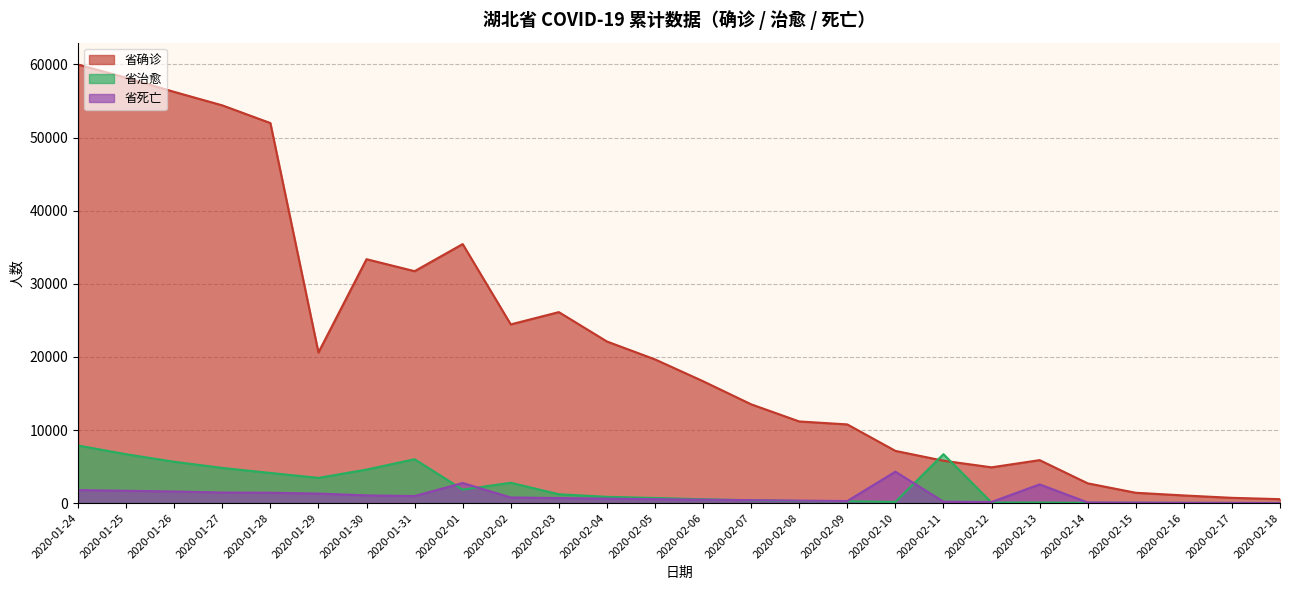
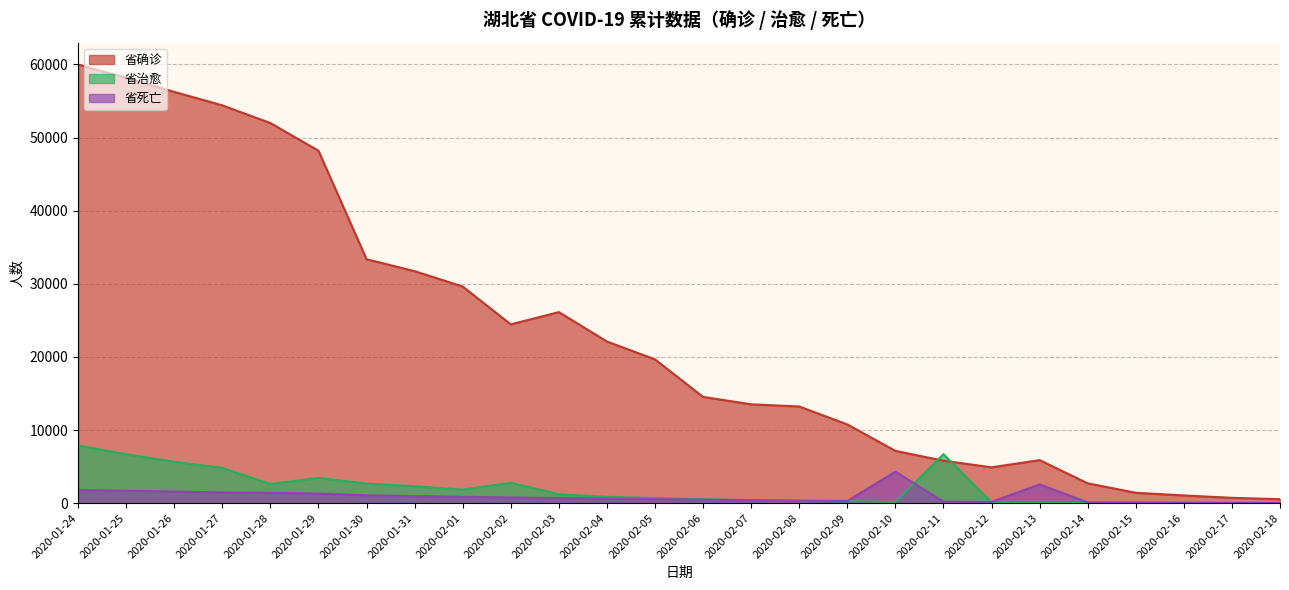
  {
    "省确诊": {
      "2020-01-24": 60000,
      "2020-01-26": 56000,
      "2020-01-27": 54000,
      "2020-01-28": 52000,
-     "2020-01-29": 21000,
+     "2020-01-29": 48000,
      "2020-01-30": 33000,
      "2020-01-31": 32000,
-     "2020-02-01": 35000,
+     "2020-02-01": 30000,
      "2020-02-02": 24000,
      "2020-02-03": 26000,
      "2020-02-04": 22000,
      "2020-02-05": 20000,
-     "2020-02-06": 17000,
+     "2020-02-06": 15000,
      "2020-02-07": 14000,
-     "2020-02-08": 11000,
+     "2020-02-08": 13000,
      "2020-02-09": 11000,
      "2020-02-10": 7000,
      "2020-02-11": 6000,
      "2020-02-12": 5000,
      "2020-02-13": 6000,
      "2020-02-14": 3000,
      "2020-02-15": 1000,
      "2020-02-16": 1000,
      "2020-02-17": 1000,
      "2020-02-18": 1000
    },
    "省治愈": {
      "2020-01-24": 8000,
      "2020-01-25": 7000,
      "2020-01-26": 6000,
      "2020-01-27": 5000,
-     "2020-01-28": 4000,
+     "2020-01-28": 3000,
      "2020-01-29": 3000,
-     "2020-01-30": 5000,
-     "2020-01-31": 6000,
+     "2020-01-30": 3000,
+     "2020-01-31": 2000,
      "2020-02-01": 2000,
      "2020-02-02": 3000,
      "2020-02-03": 1000,
      "2020-02-10": 0,
      "2020-02-11": 7000,
      "2020-02-13": 0
    },
    "省死亡": {
      "2020-01-24": 2000,
      "2020-01-25": 2000,
      "2020-01-26": 2000,
      "2020-01-27": 1000,
      "2020-01-28": 1000,
      "2020-01-29": 1000,
      "2020-01-30": 1000,
      "2020-01-31": 1000,
-     "2020-02-01": 3000,
+     "2020-02-01": 1000,
      "2020-02-02": 1000,
      "2020-02-03": 1000,
      "2020-02-10": 4000,
      "2020-02-11": 0,
      "2020-02-13": 3000
    }
  }
